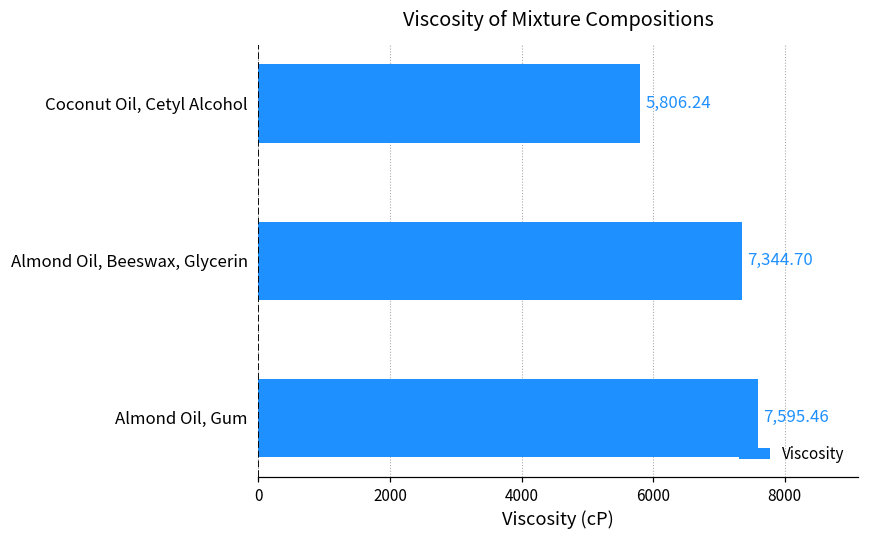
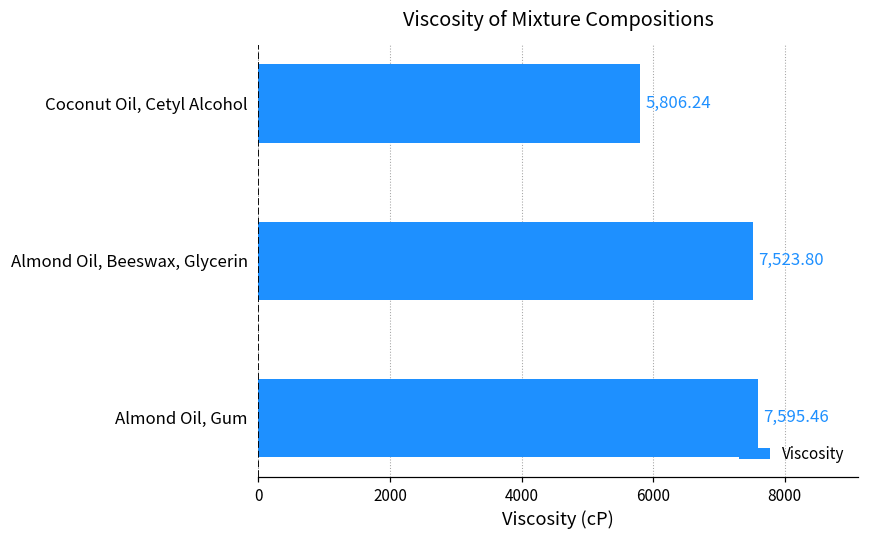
  {
    "Coconut Oil, Cetyl Alcohol": "5,806.24",
-   "Almond Oil, Beeswax, Glycerin": "7,344.70",
+   "Almond Oil, Beeswax, Glycerin": "7,523.80",
    "Almond Oil, Gum": "7,595.46"
  }
